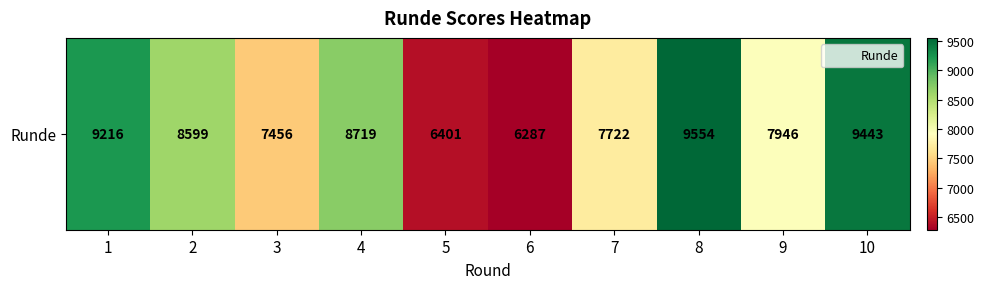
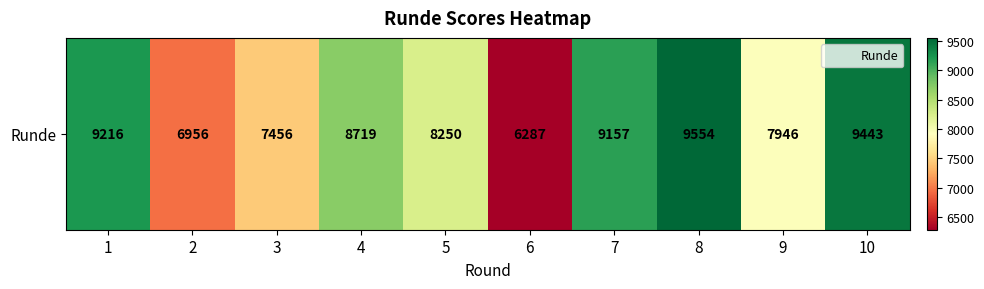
  {
    "Runde": {
      "1": 9216,
-     "2": 8599,
+     "2": 6956,
      "3": 7456,
      "4": 8719,
-     "5": 6401,
+     "5": 8250,
      "6": 6287,
-     "7": 7722,
+     "7": 9157,
      "8": 9554,
      "9": 7946,
      "10": 9443
    }
  }
